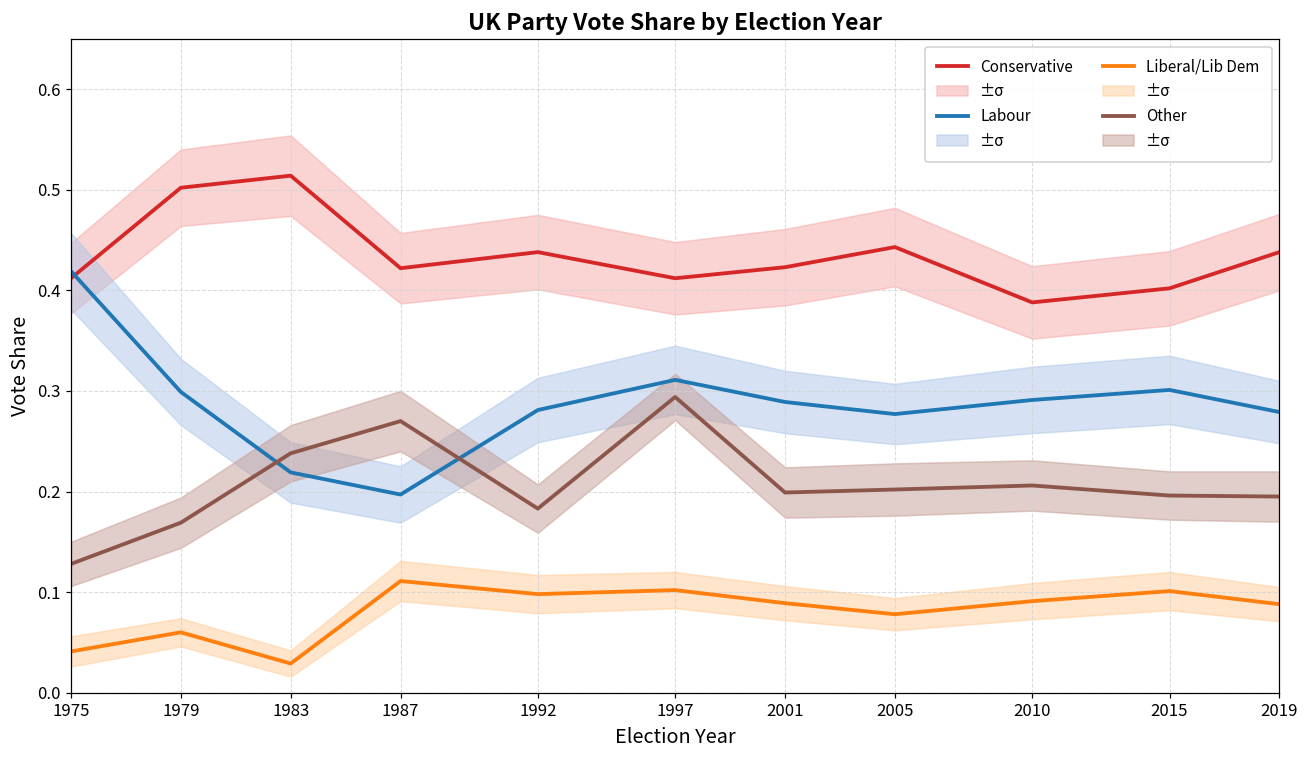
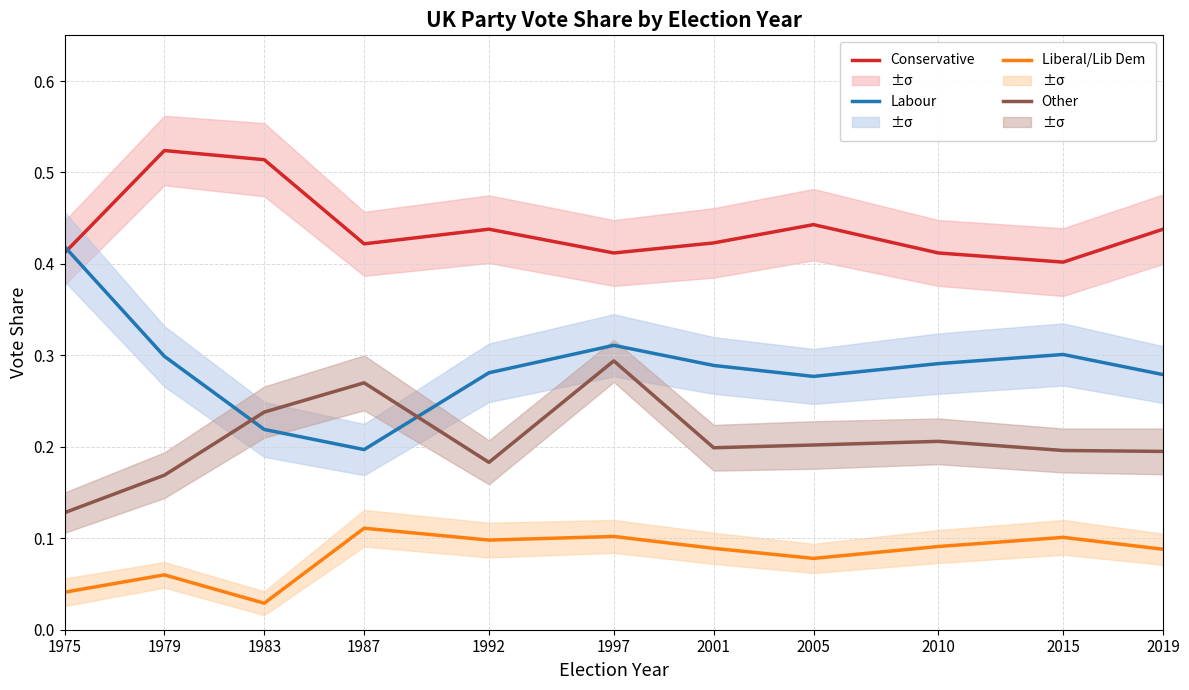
  {
    "Conservative": {
      "1975": 0.41,
-     "1979": 0.50,
+     "1979": 0.52,
      "1983": 0.51,
      "1987": 0.42,
      "1992": 0.44,
      "1997": 0.41,
      "2001": 0.42,
      "2005": 0.44,
-     "2010": 0.39,
+     "2010": 0.41,
      "2015": 0.40,
      "2019": 0.44
    },
    "Labour": {
      "1975": 0.42,
      "1979": 0.30,
      "1983": 0.22,
      "1987": 0.20,
      "1992": 0.28,
      "1997": 0.31,
      "2001": 0.29,
      "2005": 0.28,
      "2010": 0.29,
      "2015": 0.30,
      "2019": 0.28
    },
    "Liberal/Lib Dem": {
      "1975": 0.04,
      "1979": 0.06,
      "1983": 0.03,
      "1987": 0.11,
      "1992": 0.10,
      "1997": 0.10,
      "2001": 0.09,
      "2005": 0.08,
      "2010": 0.09,
      "2015": 0.10,
      "2019": 0.09
    },
    "Other": {
      "1975": 0.13,
      "1979": 0.17,
      "1983": 0.24,
      "1987": 0.27,
      "1992": 0.18,
      "1997": 0.29,
      "2001": 0.20,
      "2005": 0.20,
      "2010": 0.21,
      "2015": 0.20,
      "2019": 0.20
    }
  }
